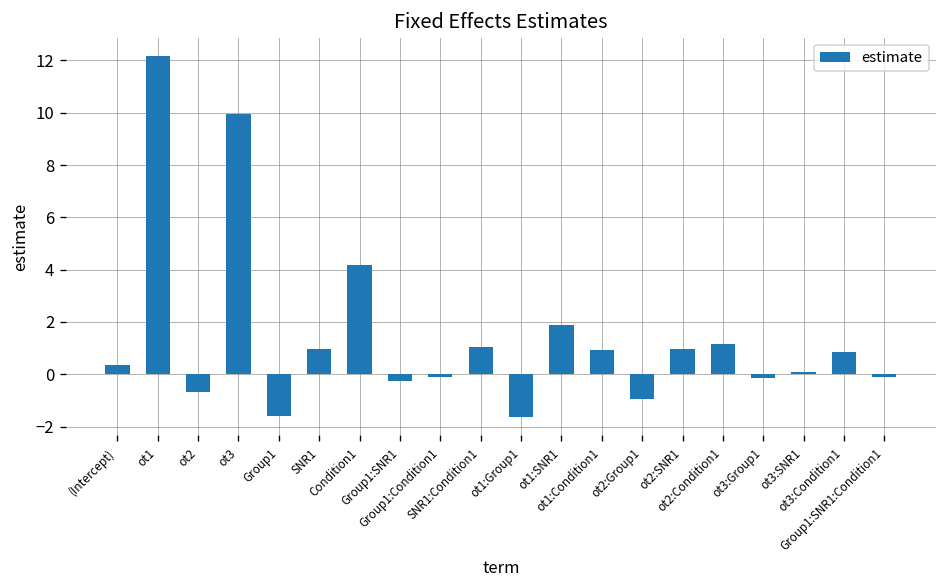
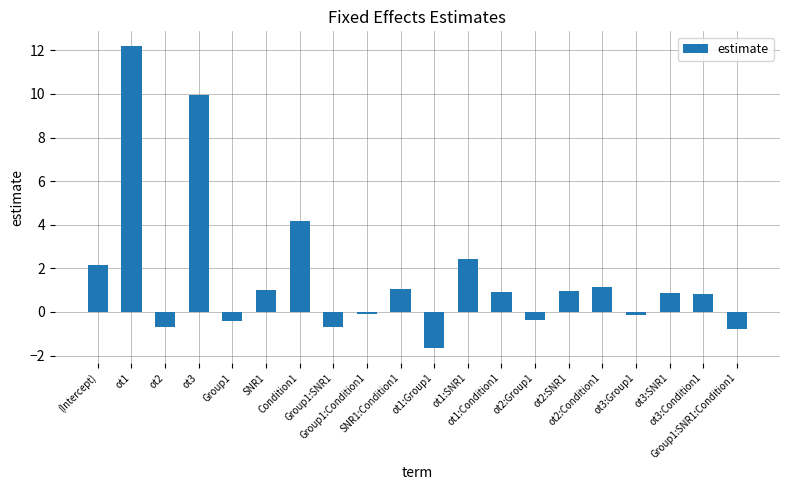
  {
-   "(Intercept)": 0.4,
+   "(Intercept)": 2.1,
    "ot1": 12.2,
    "ot2": -0.7,
    "ot3": 10.0,
-   "Group1": -1.6,
+   "Group1": -0.4,
    "SNR1": 1.0,
    "Condition1": 4.2,
-   "Group1:SNR1": -0.3,
+   "Group1:SNR1": -0.7,
    "SNR1:Condition1": 1.1,
    "ot1:Group1": -1.6,
-   "ot1:SNR1": 1.9,
+   "ot1:SNR1": 2.4,
    "ot1:Condition1": 0.9,
-   "ot2:Group1": -0.9,
+   "ot2:Group1": -0.4,
    "ot2:SNR1": 1.0,
    "ot2:Condition1": 1.2,
    "ot3:Group1": -0.1,
-   "ot3:SNR1": 0.1,
+   "ot3:SNR1": 0.9,
    "ot3:Condition1": 0.8,
-   "Group1:SNR1:Condition1": -0.1
+   "Group1:SNR1:Condition1": -0.8
  }
